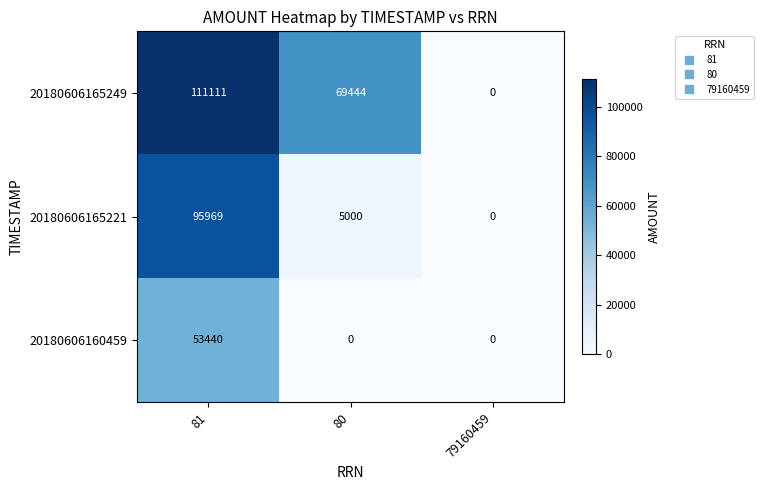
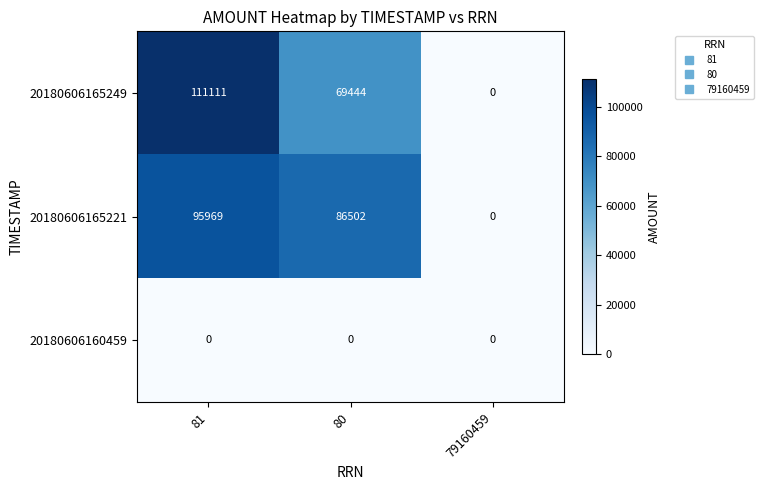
  {
    "20180606165249": {
      "81": 111111,
      "80": 69444,
      "79160459": 0
    },
    "20180606165221": {
      "81": 95969,
-     "80": 5000,
+     "80": 86502,
      "79160459": 0
    },
    "20180606160459": {
-     "81": 53440,
+     "81": 0,
      "80": 0,
      "79160459": 0
    }
  }
